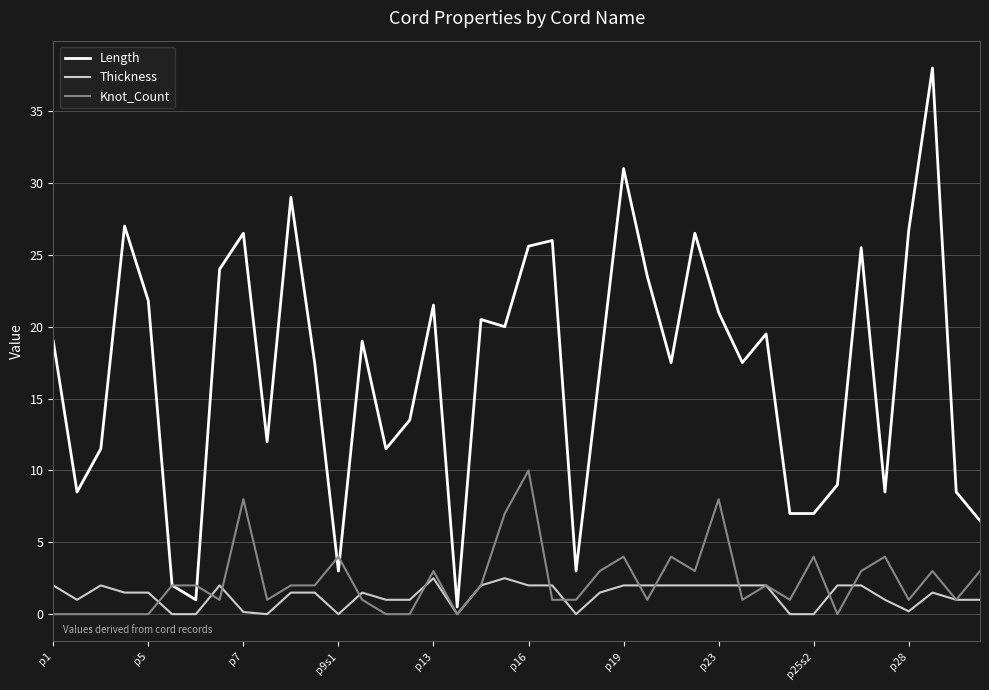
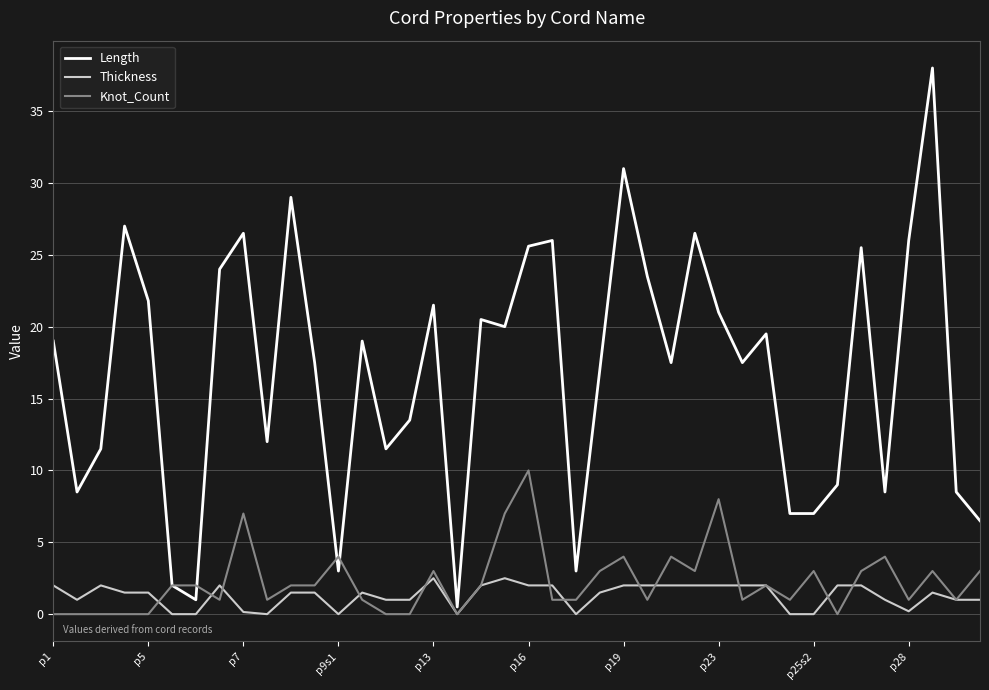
  {
    "Length": {
      "p1": 19.0,
      "p5": 21.8,
      "p7": 26.5,
      "p9s1": 3.0,
      "p13": 21.5,
      "p16": 25.6,
      "p19": 31.0,
      "p23": 21.0,
      "p25s2": 7.0,
-     "p28": 26.7
+     "p28": 26.0
    },
    "Thickness": {
      "p1": 2.0,
      "p5": 1.5,
      "p7": 0.2,
      "p9s1": 0.0,
      "p13": 2.5,
      "p16": 2.0,
      "p19": 2.0,
      "p23": 2.0,
      "p25s2": 0.0,
      "p28": 0.2
    },
    "Knot_Count": {
      "p1": 0,
      "p5": 0,
-     "p7": 8,
+     "p7": 7,
      "p9s1": 4,
      "p13": 3,
      "p16": 10,
      "p19": 4,
      "p23": 8,
-     "p25s2": 4,
+     "p25s2": 3,
      "p28": 1
    }
  }
